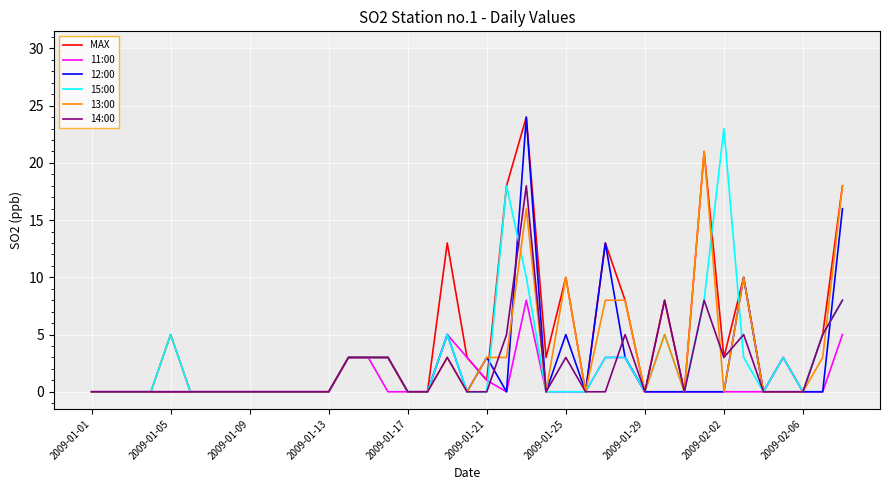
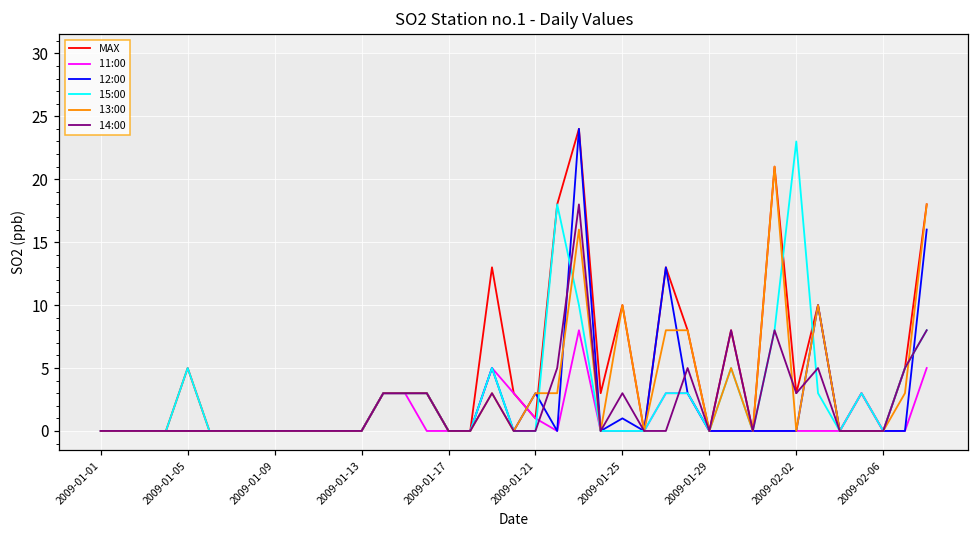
  {
    "12:00": {
-     "2009-01-25": 5
+     "2009-01-25": 1
    },
    "15:00": {
      "2009-02-02": 23
    },
    "14:00": {
      "2009-01-25": 3
    }
  }
